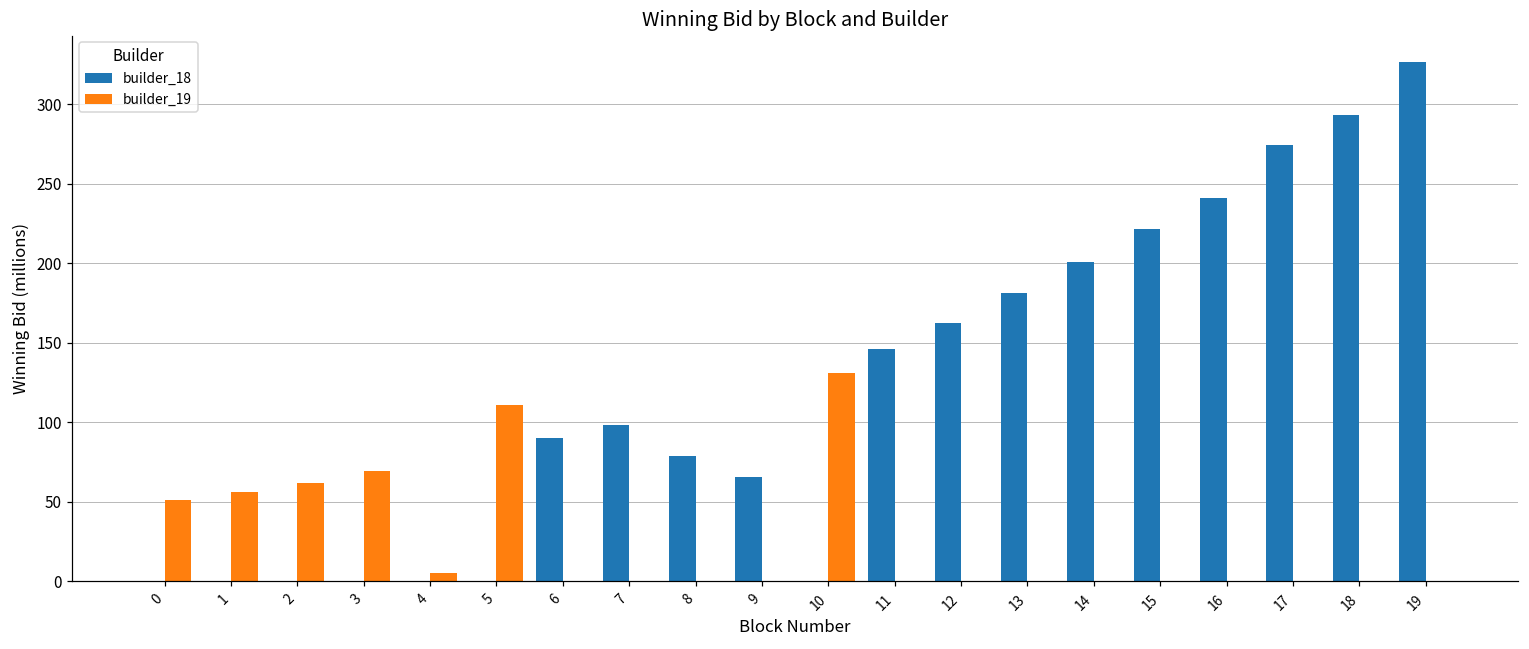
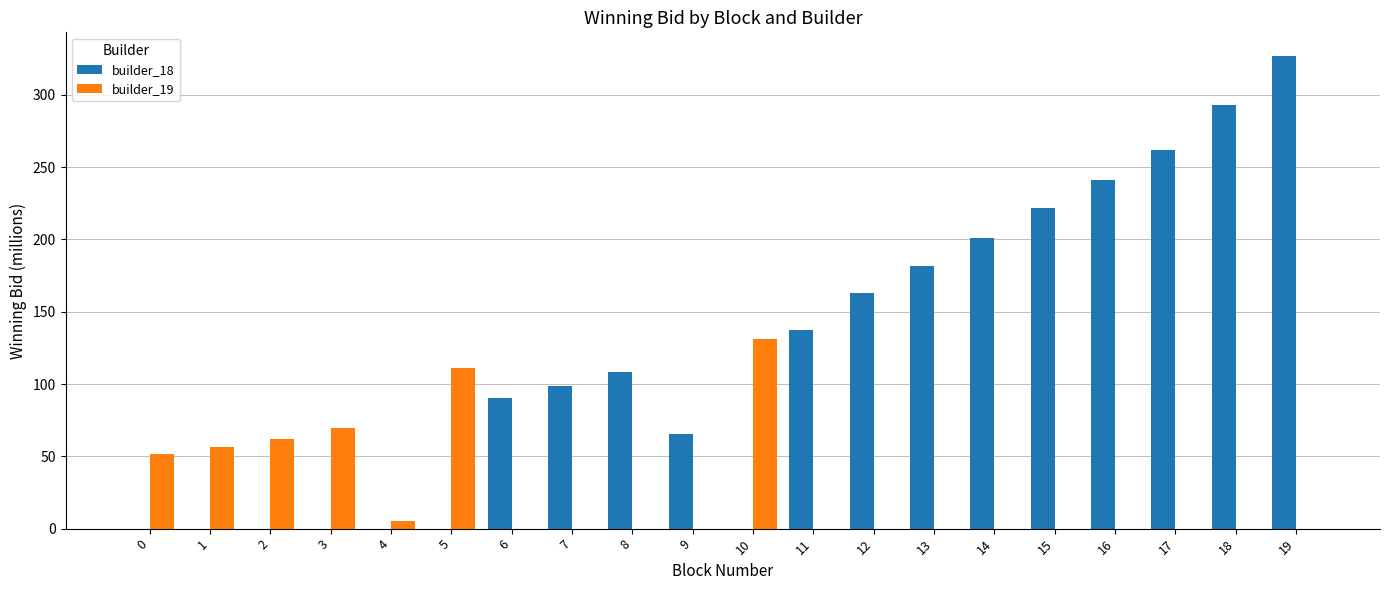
  {
    "builder_18": {
      "0": 0,
      "1": 0,
      "2": 0,
      "3": 0,
      "4": 0,
      "5": 0,
      "6": 90,
      "7": 98,
-     "8": 79,
+     "8": 108,
      "9": 66,
      "10": 0,
-     "11": 146,
+     "11": 137,
      "12": 163,
      "13": 182,
      "14": 201,
      "15": 222,
      "16": 241,
-     "17": 275,
+     "17": 262,
      "18": 293,
      "19": 327
    },
    "builder_19": {
      "0": 51,
      "1": 56,
      "2": 62,
      "3": 69,
      "4": 5,
      "5": 111,
      "6": 0,
      "7": 0,
      "8": 0,
      "9": 0,
      "10": 131,
      "11": 0,
      "12": 0,
      "13": 0,
      "14": 0,
      "15": 0,
      "16": 0,
      "17": 0,
      "18": 0,
      "19": 0
    }
  }
